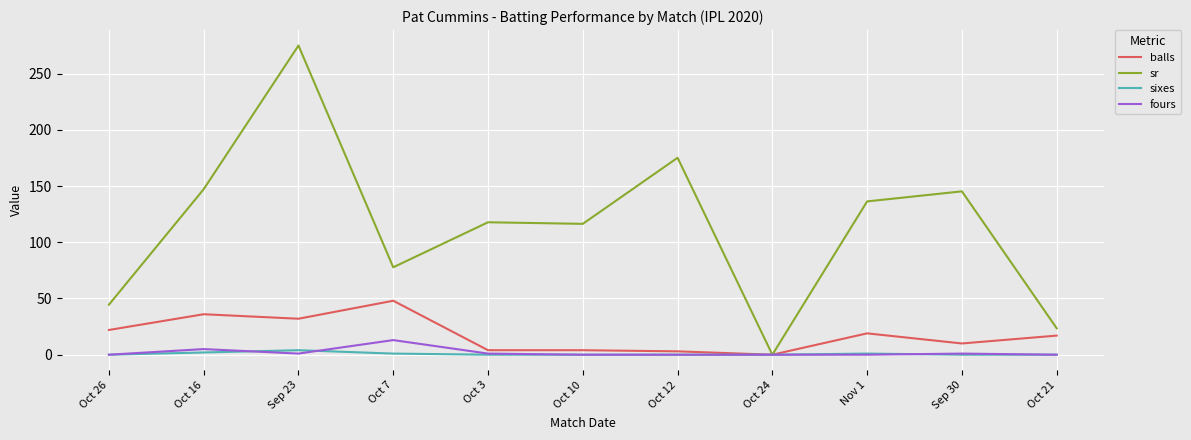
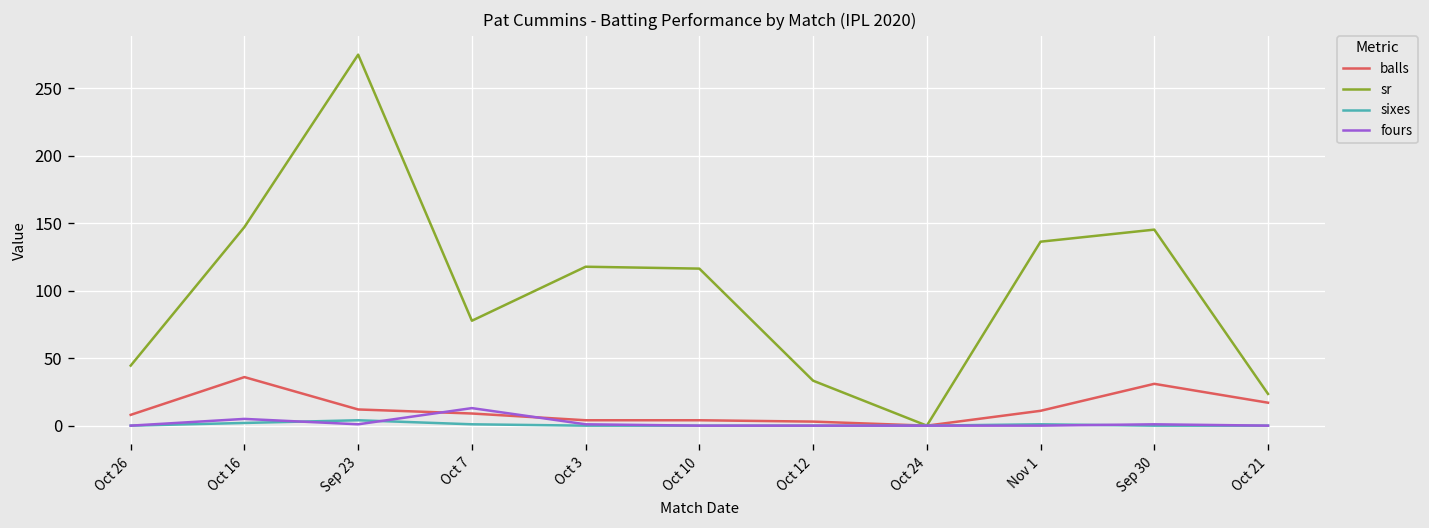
  {
    "balls": {
-     "Oct 26": 22,
+     "Oct 26": 8,
      "Oct 16": 36,
-     "Sep 23": 32,
-     "Oct 7": 48,
+     "Sep 23": 12,
+     "Oct 7": 9,
      "Oct 3": 4,
      "Oct 10": 4,
      "Oct 12": 3,
-     "Nov 1": 19,
-     "Sep 30": 10,
+     "Nov 1": 11,
+     "Sep 30": 31,
      "Oct 21": 17
    },
    "sr": {
      "Oct 26": 45,
      "Oct 16": 147,
      "Sep 23": 275,
      "Oct 7": 78,
      "Oct 3": 118,
      "Oct 10": 116,
-     "Oct 12": 175,
+     "Oct 12": 33,
      "Nov 1": 136,
      "Sep 30": 145,
      "Oct 21": 24
    },
    "sixes": {
      "Oct 16": 2,
      "Sep 23": 4,
      "Oct 7": 1
    },
    "fours": {
      "Oct 16": 5,
      "Sep 23": 1,
      "Oct 7": 13
    }
  }
